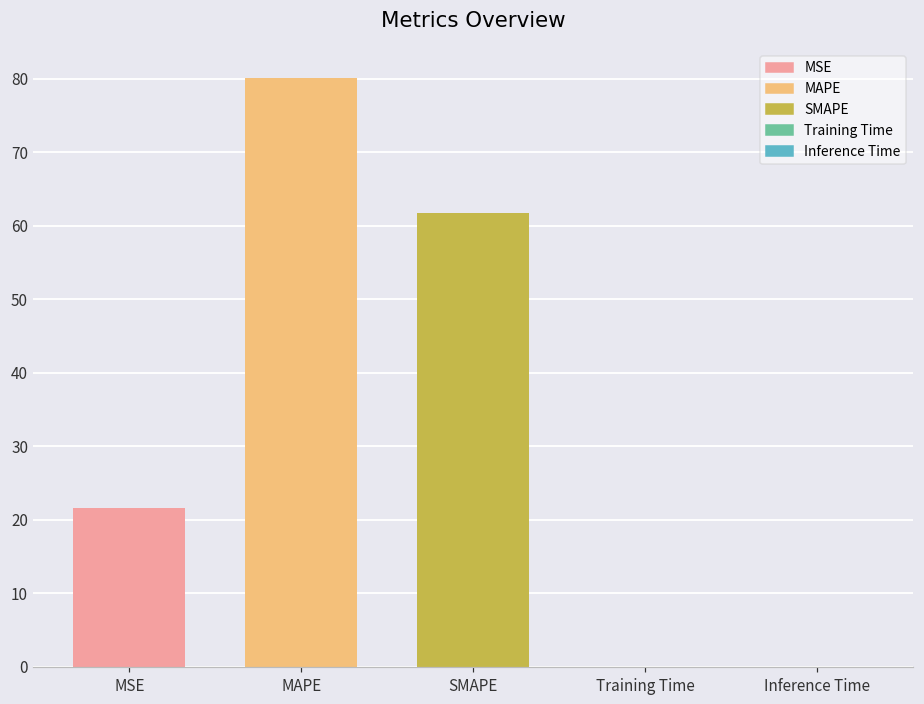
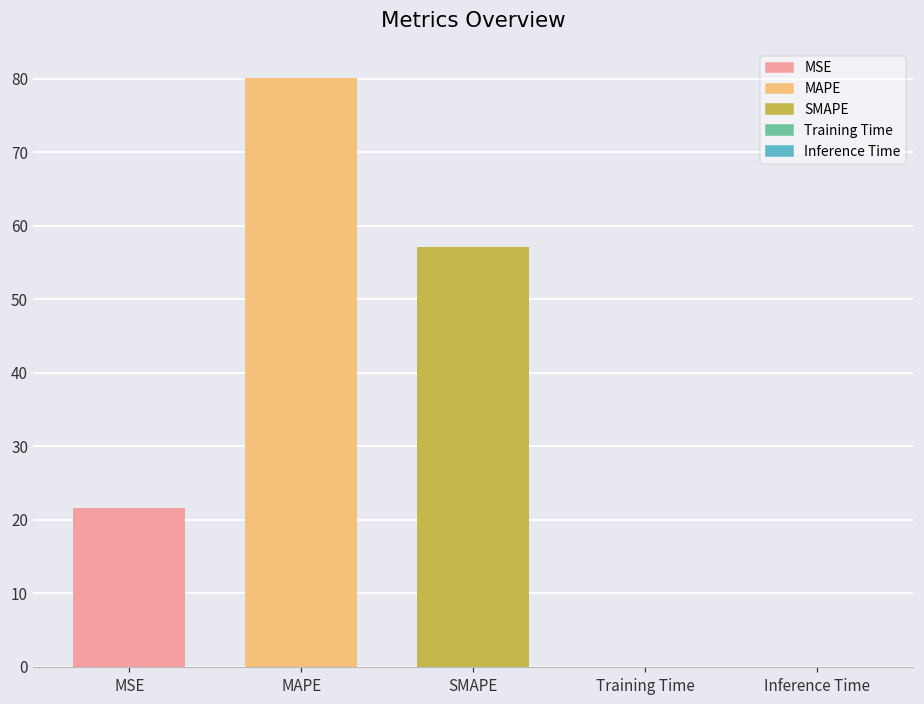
  {
    "MSE": 22,
    "MAPE": 80,
-   "SMAPE": 62
+   "SMAPE": 57
  }
